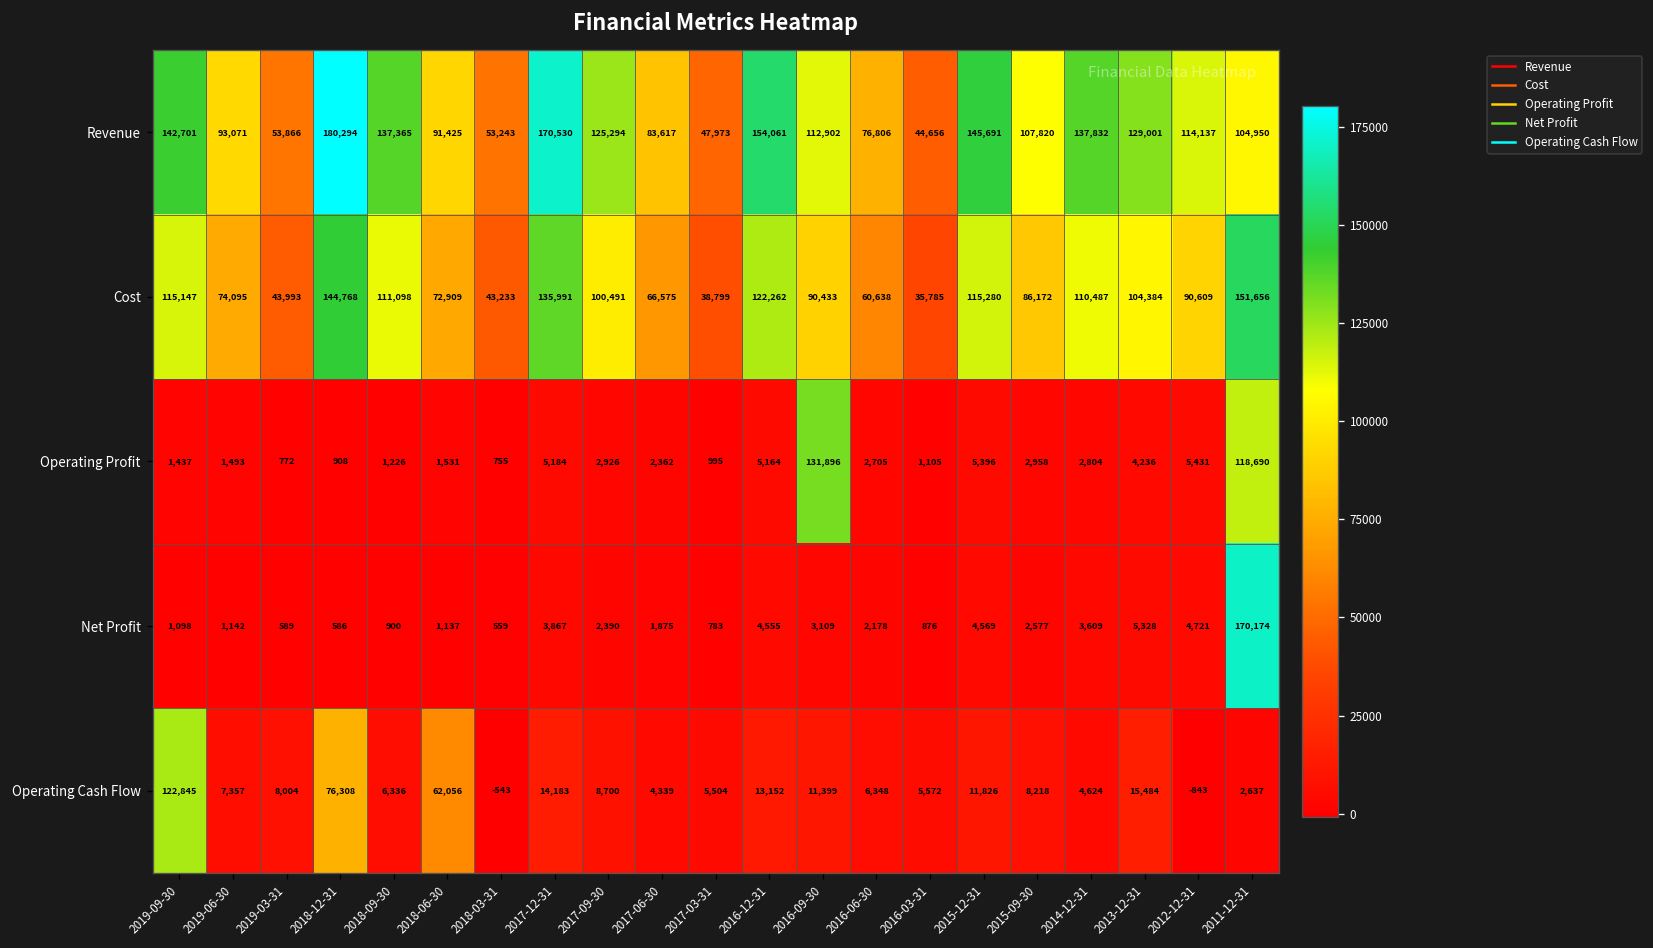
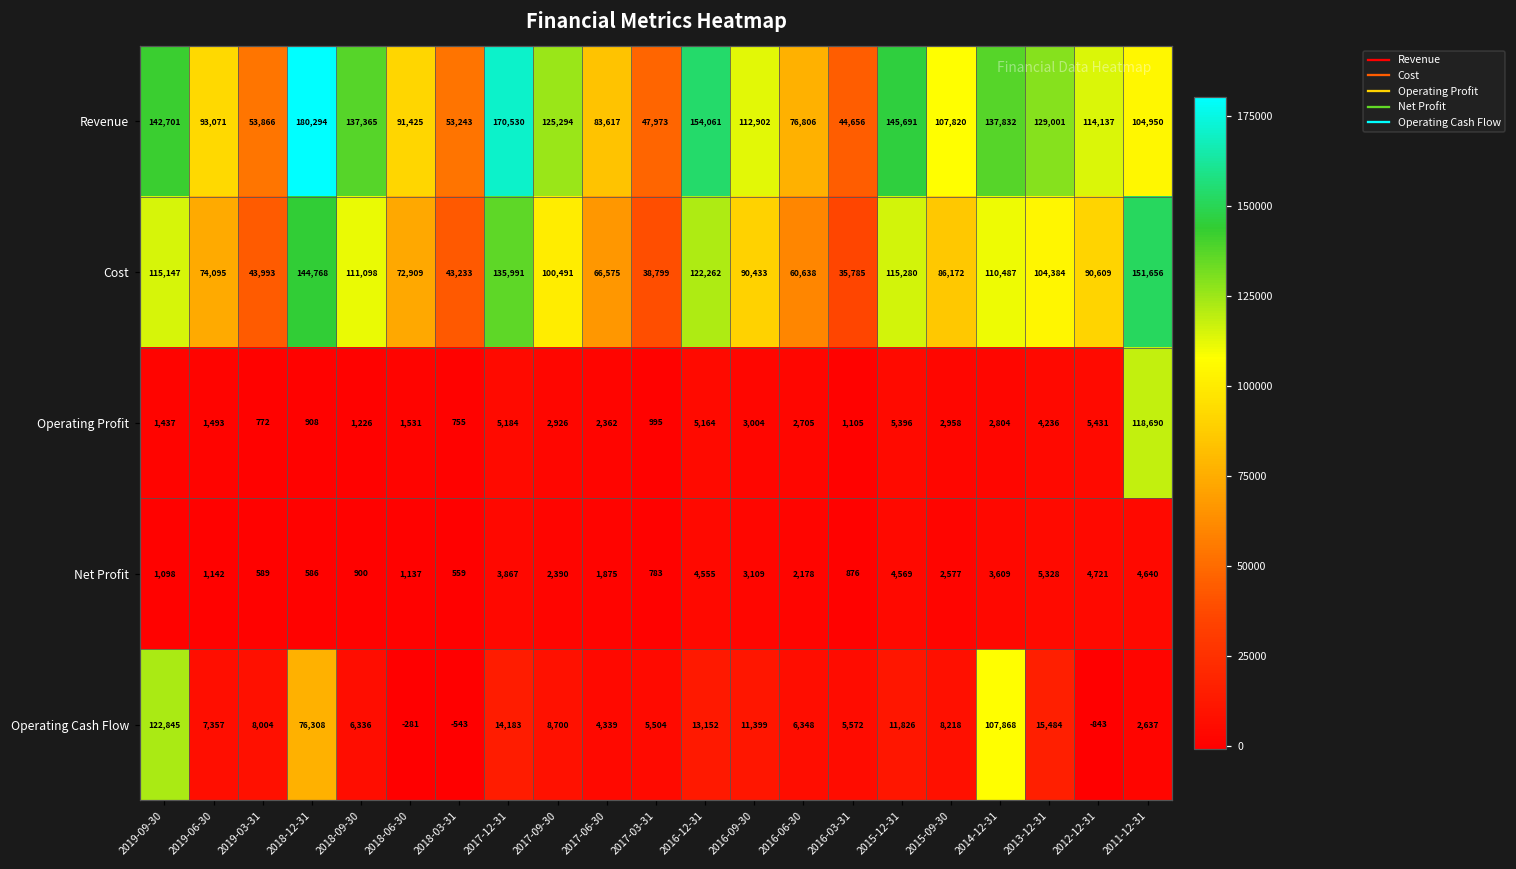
  {
    "Revenue": {
      "2019-09-30": "142,701",
      "2019-06-30": "93,071",
      "2019-03-31": "53,866",
      "2018-12-31": "180,294",
      "2018-09-30": "137,365",
      "2018-06-30": "91,425",
      "2018-03-31": "53,243",
      "2017-12-31": "170,530",
      "2017-09-30": "125,294",
      "2017-06-30": "83,617",
      "2017-03-31": "47,973",
      "2016-12-31": "154,061",
      "2016-09-30": "112,902",
      "2016-06-30": "76,806",
      "2016-03-31": "44,656",
      "2015-12-31": "145,691",
      "2015-09-30": "107,820",
      "2014-12-31": "137,832",
      "2013-12-31": "129,001",
      "2011-12-31": "104,950"
    },
    "Cost": {
      "2019-09-30": "115,147",
      "2019-06-30": "74,095",
      "2019-03-31": "43,993",
      "2018-12-31": "144,768",
      "2018-09-30": "111,098",
      "2018-06-30": "72,909",
      "2018-03-31": "43,233",
      "2017-12-31": "135,991",
      "2017-09-30": "100,491",
      "2017-06-30": "66,575",
      "2017-03-31": "38,799",
      "2016-12-31": "122,262",
      "2016-09-30": "90,433",
      "2016-06-30": "60,638",
      "2016-03-31": "35,785",
      "2015-12-31": "115,280",
      "2015-09-30": "86,172",
      "2014-12-31": "110,487",
      "2013-12-31": "104,384",
      "2012-12-31": "90,609",
      "2011-12-31": "151,656"
    },
    "Operating Profit": {
      "2019-09-30": "1,437",
      "2019-06-30": "1,493",
      "2019-03-31": "772",
      "2018-12-31": "908",
      "2018-09-30": "1,226",
      "2018-06-30": "1,531",
      "2018-03-31": "755",
      "2017-12-31": "5,184",
      "2017-09-30": "2,926",
      "2017-06-30": "2,362",
      "2017-03-31": "995",
      "2016-12-31": "5,164",
-     "2016-09-30": "131,896",
+     "2016-09-30": "3,004",
      "2016-06-30": "2,705",
      "2016-03-31": "1,105",
      "2015-12-31": "5,396",
      "2015-09-30": "2,958",
      "2014-12-31": "2,804",
      "2013-12-31": "4,236",
      "2012-12-31": "5,431",
      "2011-12-31": "118,690"
    },
    "Net Profit": {
      "2019-09-30": "1,098",
      "2019-06-30": "1,142",
      "2019-03-31": "589",
      "2018-12-31": "586",
      "2018-09-30": "900",
      "2018-06-30": "1,137",
      "2018-03-31": "559",
      "2017-12-31": "3,867",
      "2017-09-30": "2,390",
      "2017-06-30": "1,875",
      "2017-03-31": "783",
      "2016-12-31": "4,555",
      "2016-09-30": "3,109",
      "2016-06-30": "2,178",
      "2016-03-31": "876",
      "2015-12-31": "4,569",
      "2015-09-30": "2,577",
      "2014-12-31": "3,609",
      "2013-12-31": "5,328",
      "2012-12-31": "4,721",
-     "2011-12-31": "170,174"
+     "2011-12-31": "4,640"
    },
    "Operating Cash Flow": {
      "2019-09-30": "122,845",
      "2019-06-30": "7,357",
      "2019-03-31": "8,004",
      "2018-12-31": "76,308",
      "2018-09-30": "6,336",
-     "2018-06-30": "62,056",
+     "2018-06-30": "-281",
      "2018-03-31": "-543",
      "2017-12-31": "14,183",
      "2017-09-30": "8,700",
      "2017-06-30": "4,339",
      "2017-03-31": "5,504",
      "2016-12-31": "13,152",
      "2016-09-30": "11,399",
      "2016-06-30": "6,348",
      "2016-03-31": "5,572",
      "2015-12-31": "11,826",
      "2015-09-30": "8,218",
-     "2014-12-31": "4,624",
+     "2014-12-31": "107,868",
      "2013-12-31": "15,484",
      "2012-12-31": "-843",
      "2011-12-31": "2,637"
    }
  }
